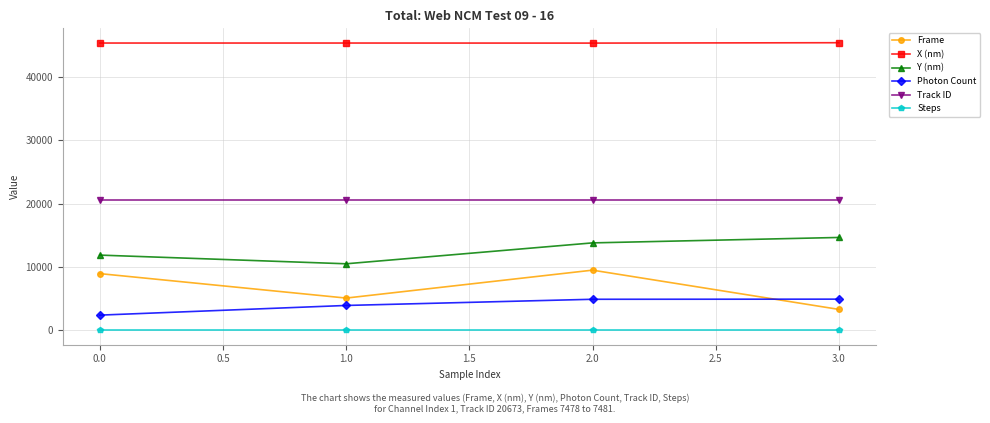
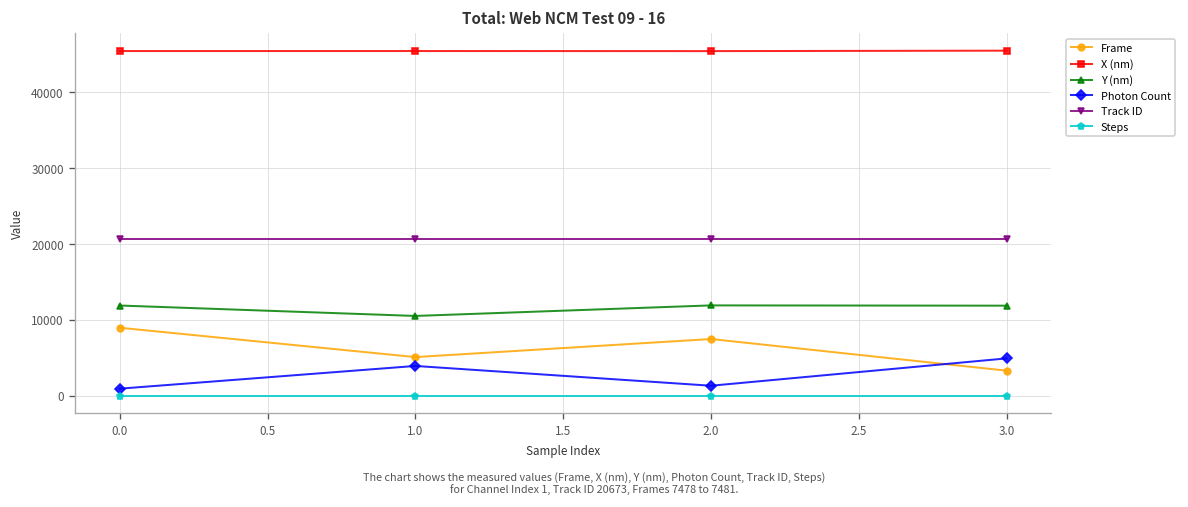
  {
    "Frame": {
      "0.0": 9000,
      "1.0": 5000,
-     "2.0": 10000,
+     "2.0": 7000,
      "3.0": 3000
    },
    "X (nm)": {
      "0.0": 45000,
      "1.0": 45000,
      "2.0": 45000,
      "3.0": 45000
    },
    "Y (nm)": {
      "0.0": 12000,
      "1.0": 11000,
-     "2.0": 14000,
-     "3.0": 15000
+     "2.0": 12000,
+     "3.0": 12000
    },
    "Photon Count": {
-     "0.0": 2000,
+     "0.0": 1000,
      "1.0": 4000,
-     "2.0": 5000,
+     "2.0": 1000,
      "3.0": 5000
    },
    "Track ID": {
      "0.0": 21000,
      "1.0": 21000,
      "2.0": 21000,
      "3.0": 21000
    },
    "Steps": {
      "0.0": 0,
      "1.0": 0,
      "2.0": 0,
      "3.0": 0
    }
  }
